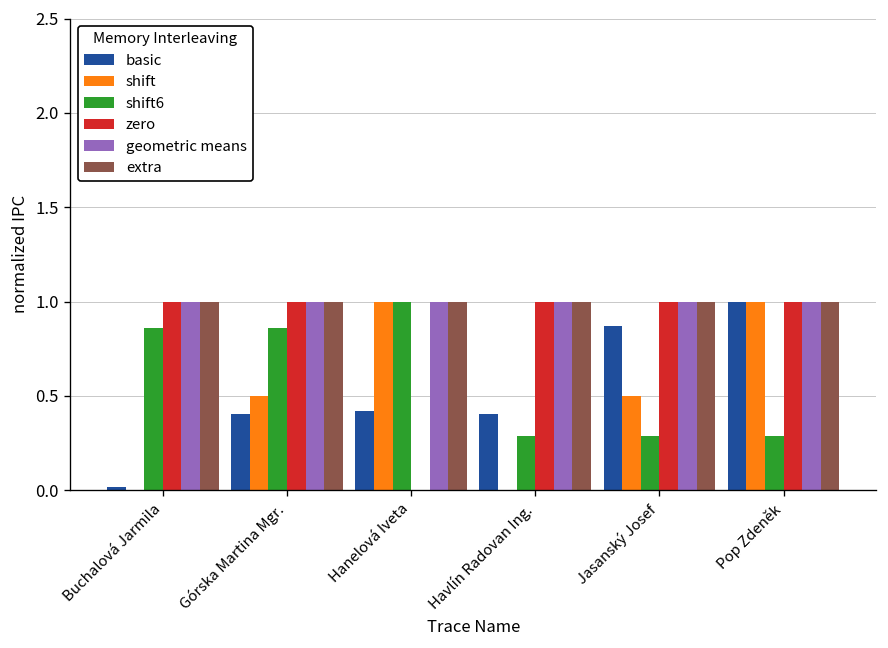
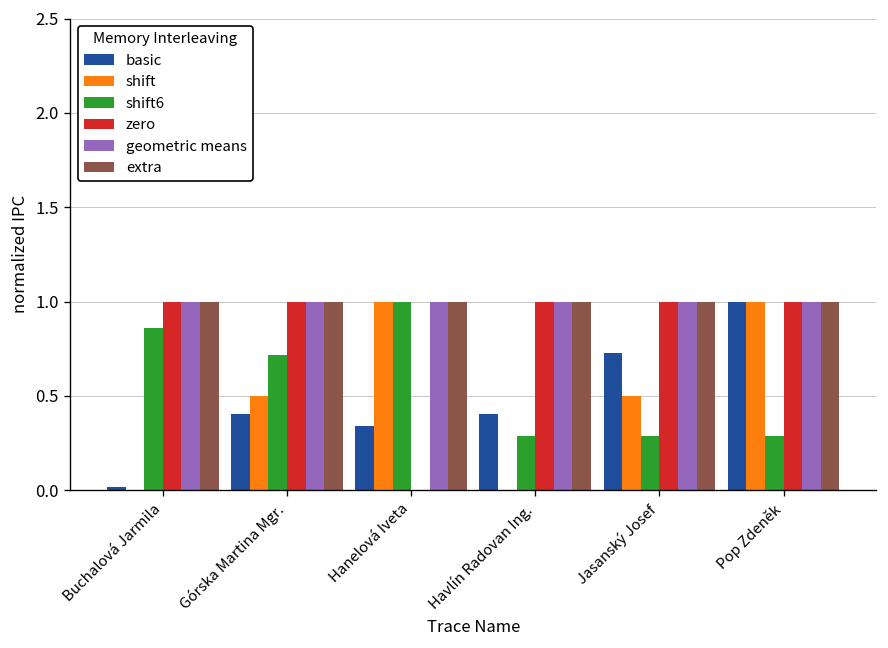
  {
    "basic": {
      "Buchalová Jarmila": 0.02,
      "Górska Martina Mgr.": 0.40,
-     "Hanelová Iveta": 0.42,
+     "Hanelová Iveta": 0.34,
      "Havlín Radovan Ing.": 0.40,
-     "Jasanský Josef": 0.87,
+     "Jasanský Josef": 0.73,
      "Pop Zdeněk": 1.00
    },
    "shift": {
      "Buchalová Jarmila": 0.00,
      "Górska Martina Mgr.": 0.50,
      "Hanelová Iveta": 1.00,
      "Havlín Radovan Ing.": 0.00,
      "Jasanský Josef": 0.50,
      "Pop Zdeněk": 1.00
    },
    "shift6": {
      "Buchalová Jarmila": 0.86,
-     "Górska Martina Mgr.": 0.86,
+     "Górska Martina Mgr.": 0.71,
      "Hanelová Iveta": 1.00,
      "Havlín Radovan Ing.": 0.29,
      "Jasanský Josef": 0.29,
      "Pop Zdeněk": 0.29
    },
    "zero": {
      "Buchalová Jarmila": 1.00,
      "Górska Martina Mgr.": 1.00,
      "Hanelová Iveta": 0.00,
      "Havlín Radovan Ing.": 1.00,
      "Jasanský Josef": 1.00,
      "Pop Zdeněk": 1.00
    },
    "geometric means": {
      "Buchalová Jarmila": 1.00,
      "Górska Martina Mgr.": 1.00,
      "Hanelová Iveta": 1.00,
      "Havlín Radovan Ing.": 1.00,
      "Jasanský Josef": 1.00,
      "Pop Zdeněk": 1.00
    },
    "extra": {
      "Buchalová Jarmila": 1.00,
      "Górska Martina Mgr.": 1.00,
      "Hanelová Iveta": 1.00,
      "Havlín Radovan Ing.": 1.00,
      "Jasanský Josef": 1.00,
      "Pop Zdeněk": 1.00
    }
  }
